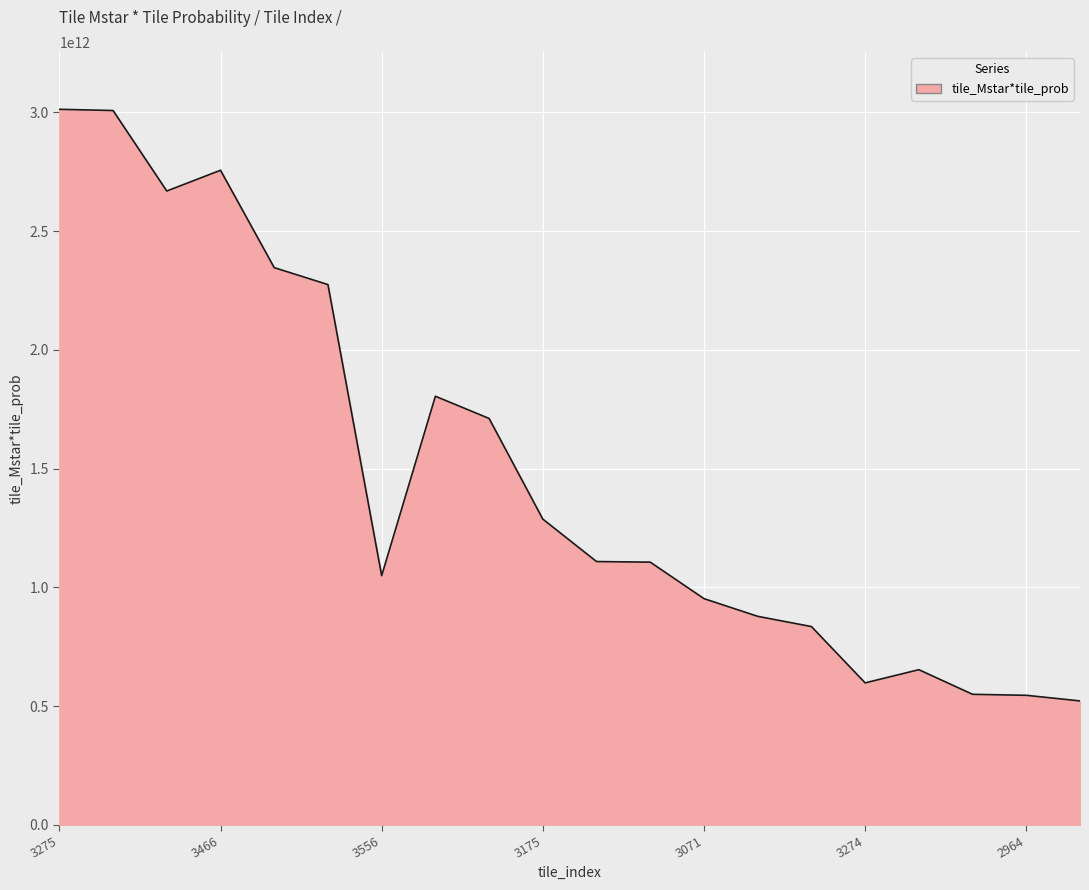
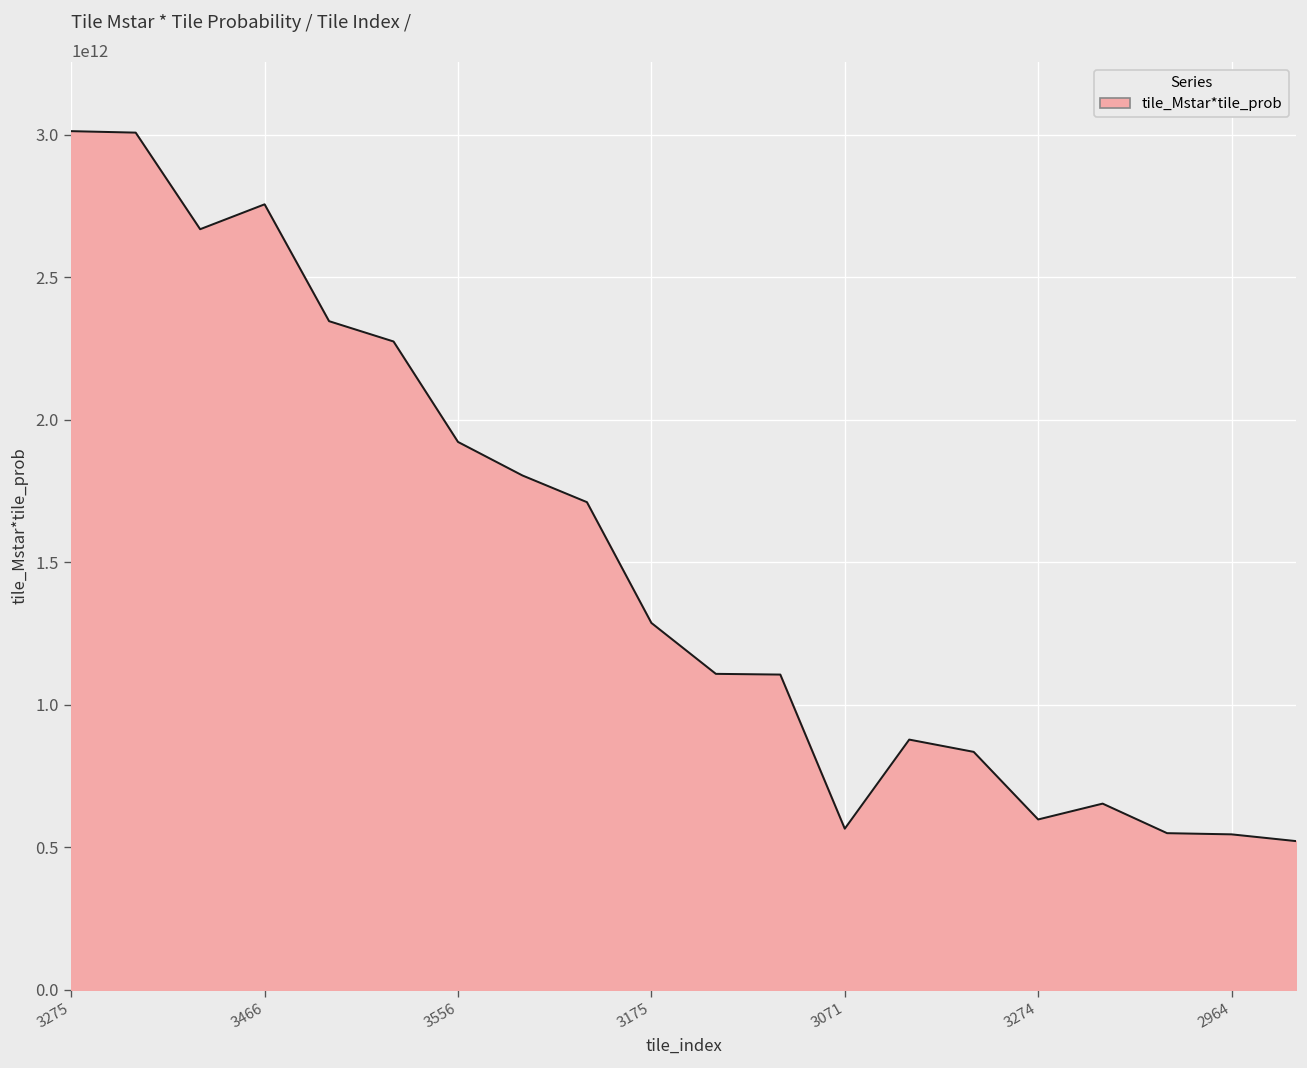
  {
    "3275": 3010000000000,
    "3466": 2760000000000,
-   "3556": 1050000000000,
+   "3556": 1920000000000,
    "3175": 1290000000000,
-   "3071": 950000000000,
+   "3071": 570000000000,
    "3274": 600000000000,
    "2964": 550000000000
  }
